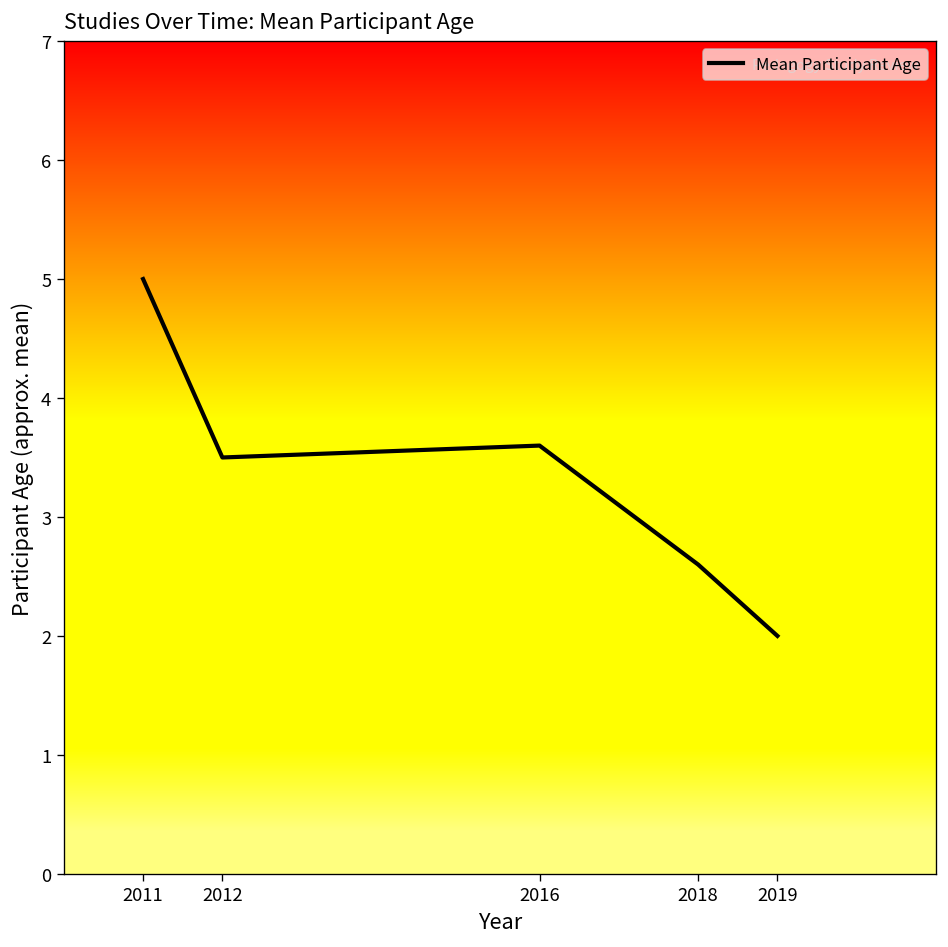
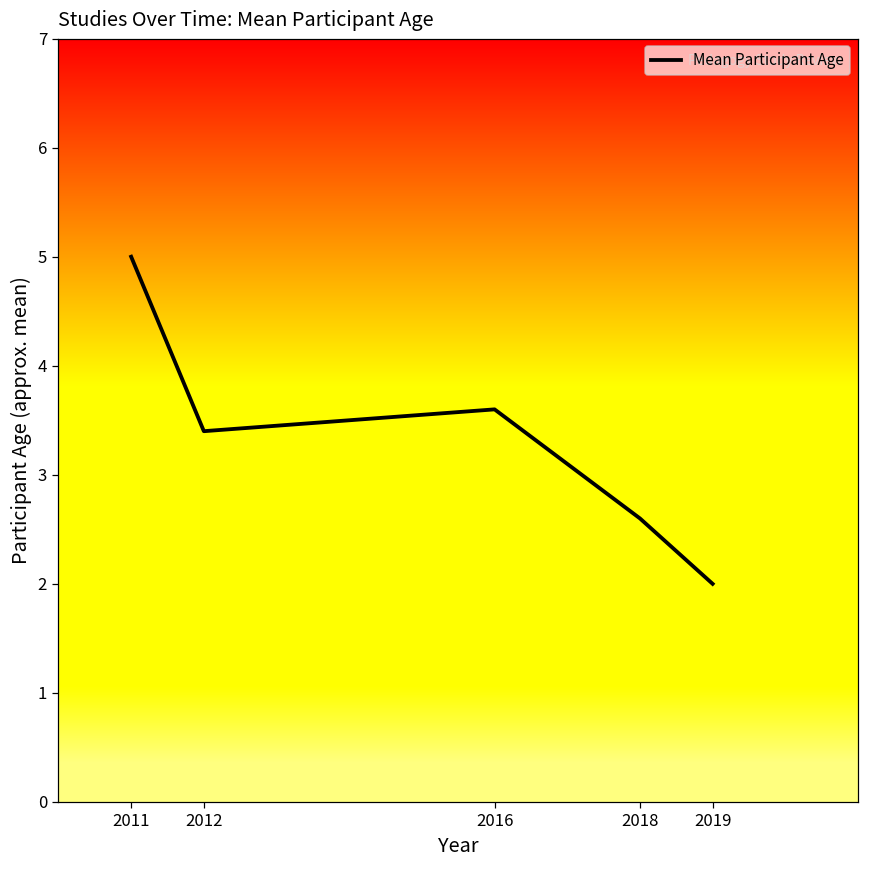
  {
    "2011": 5.0,
-   "2012": 3.5,
+   "2012": 3.4,
    "2016": 3.6,
    "2018": 2.6,
    "2019": 2.0
  }
